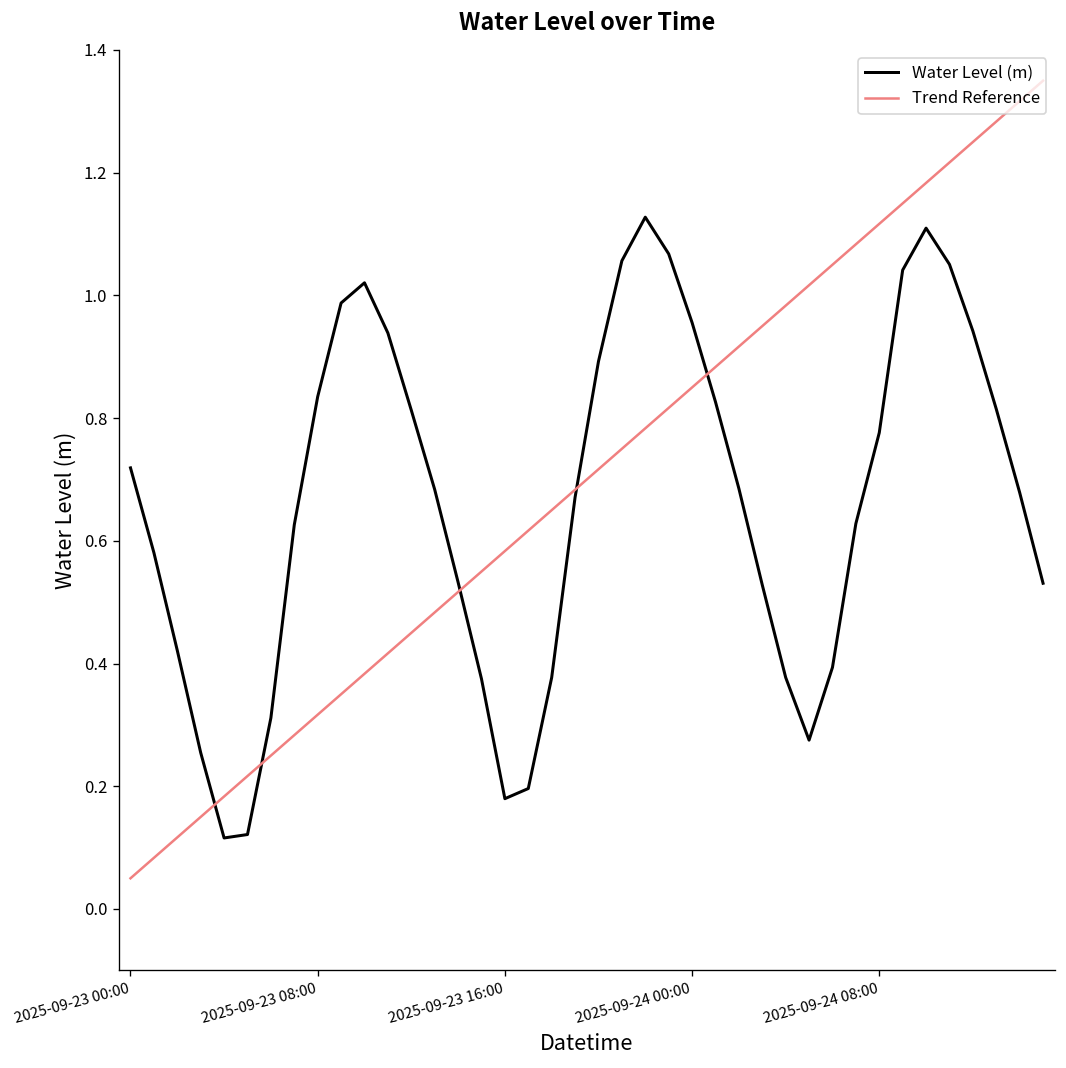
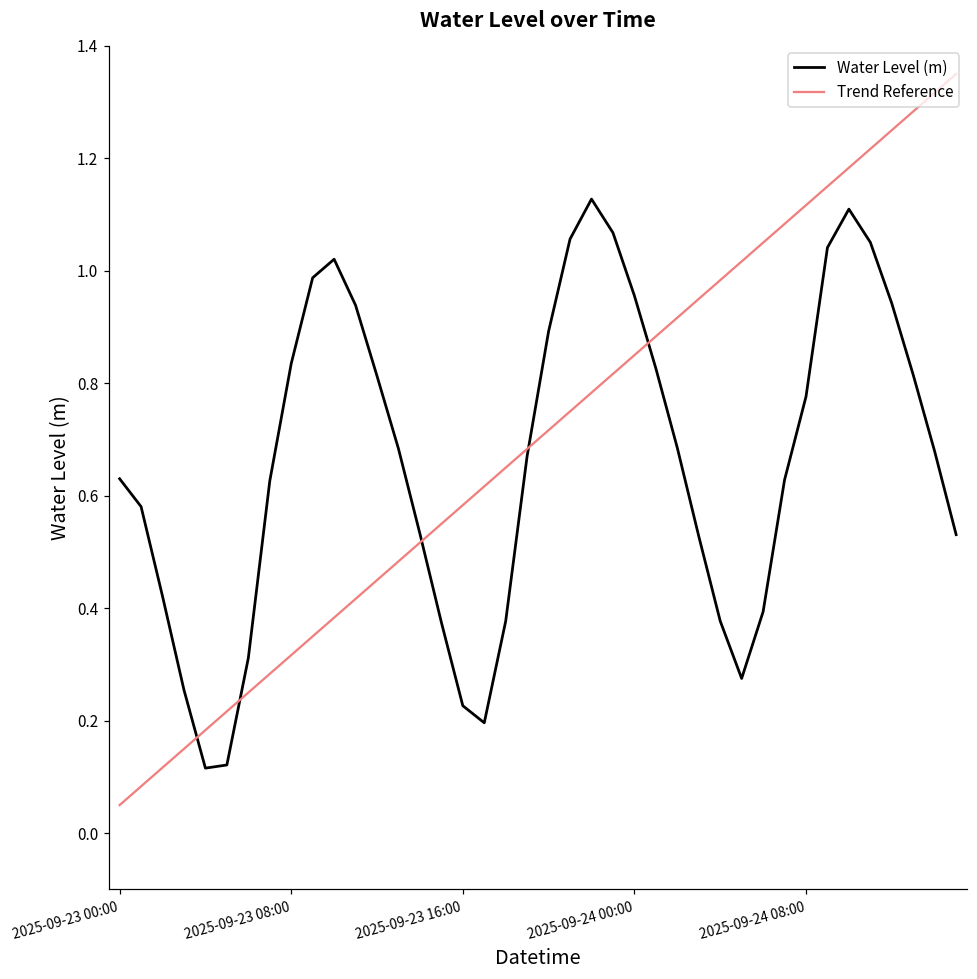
  {
    "Water Level (m)": {
-     "2025-09-23 00:00": 0.72,
+     "2025-09-23 00:00": 0.63,
      "2025-09-23 08:00": 0.83,
-     "2025-09-23 16:00": 0.18,
+     "2025-09-23 16:00": 0.23,
      "2025-09-24 00:00": 0.96,
      "2025-09-24 08:00": 0.78
    },
    "Trend Reference": {
      "2025-09-23 00:00": 0.05
    }
  }
